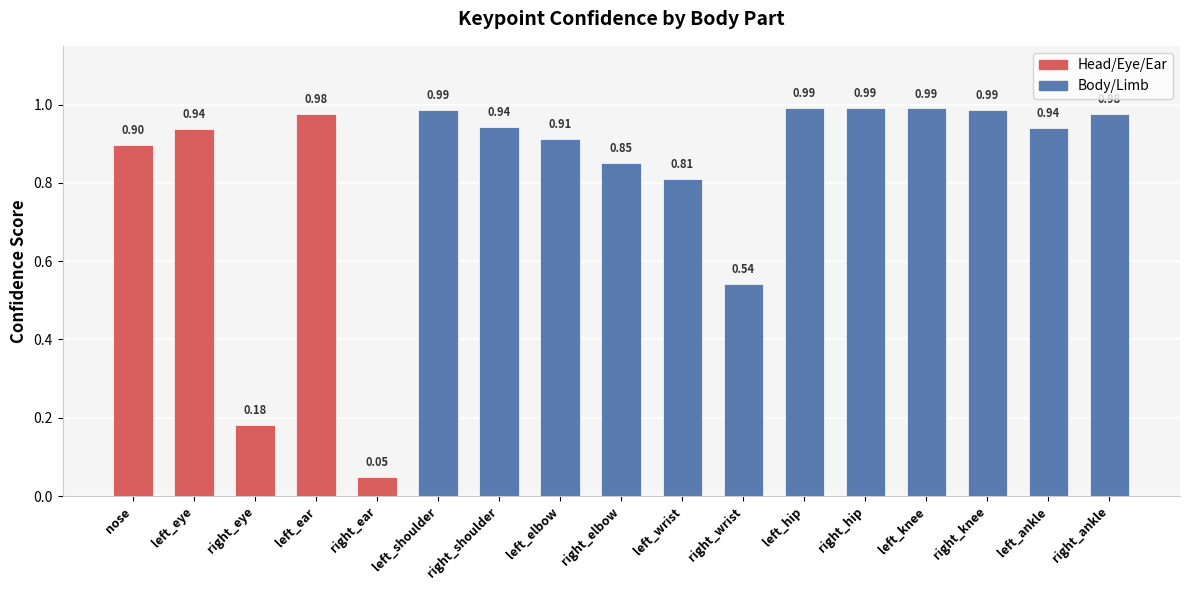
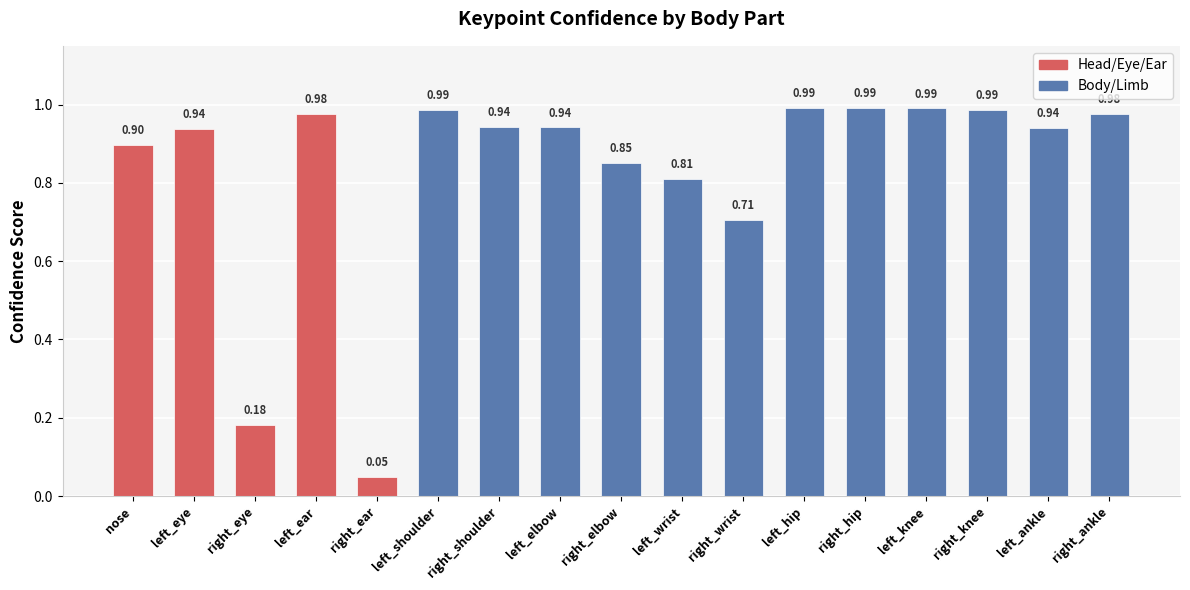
  {
    "nose": 0.90,
    "left_eye": 0.94,
    "right_eye": 0.18,
    "left_ear": 0.98,
    "right_ear": 0.05,
    "left_shoulder": 0.99,
    "right_shoulder": 0.94,
-   "left_elbow": 0.91,
+   "left_elbow": 0.94,
    "right_elbow": 0.85,
    "left_wrist": 0.81,
-   "right_wrist": 0.54,
+   "right_wrist": 0.71,
    "left_hip": 0.99,
    "right_hip": 0.99,
    "left_knee": 0.99,
    "right_knee": 0.99,
    "left_ankle": 0.94
  }
